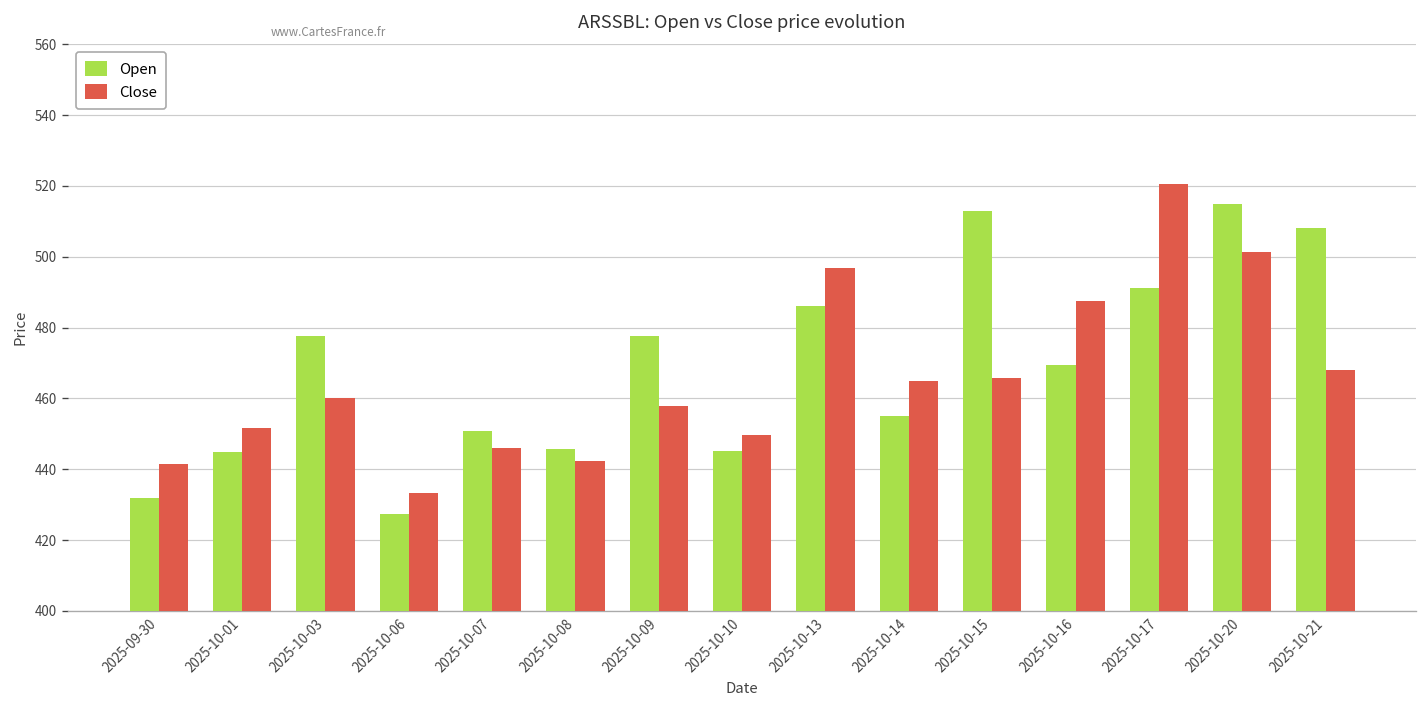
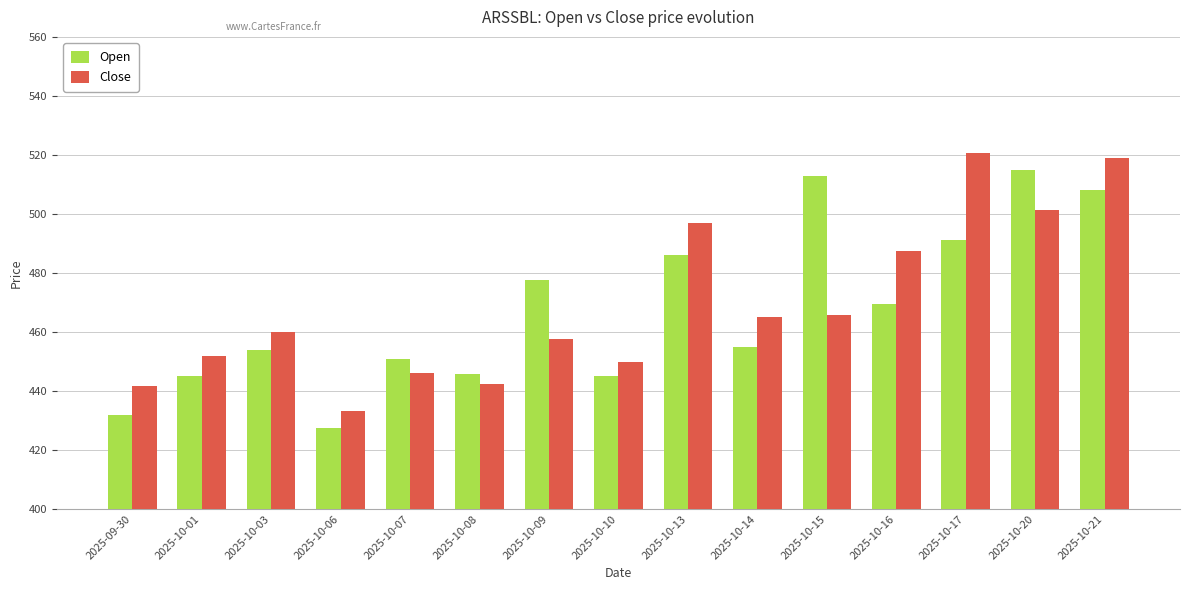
  {
    "Open": {
      "2025-09-30": 432,
      "2025-10-01": 445,
-     "2025-10-03": 478,
+     "2025-10-03": 454,
      "2025-10-06": 427,
      "2025-10-07": 451,
      "2025-10-08": 446,
      "2025-10-09": 478,
      "2025-10-10": 445,
      "2025-10-13": 486,
      "2025-10-14": 455,
      "2025-10-15": 513,
      "2025-10-16": 469,
      "2025-10-17": 491,
      "2025-10-20": 515,
      "2025-10-21": 508
    },
    "Close": {
      "2025-09-30": 442,
      "2025-10-01": 452,
      "2025-10-03": 460,
      "2025-10-06": 433,
      "2025-10-07": 446,
      "2025-10-08": 442,
      "2025-10-09": 458,
      "2025-10-10": 450,
      "2025-10-13": 497,
      "2025-10-14": 465,
      "2025-10-15": 466,
      "2025-10-16": 487,
      "2025-10-17": 521,
      "2025-10-20": 501,
-     "2025-10-21": 468
+     "2025-10-21": 519
    }
  }
